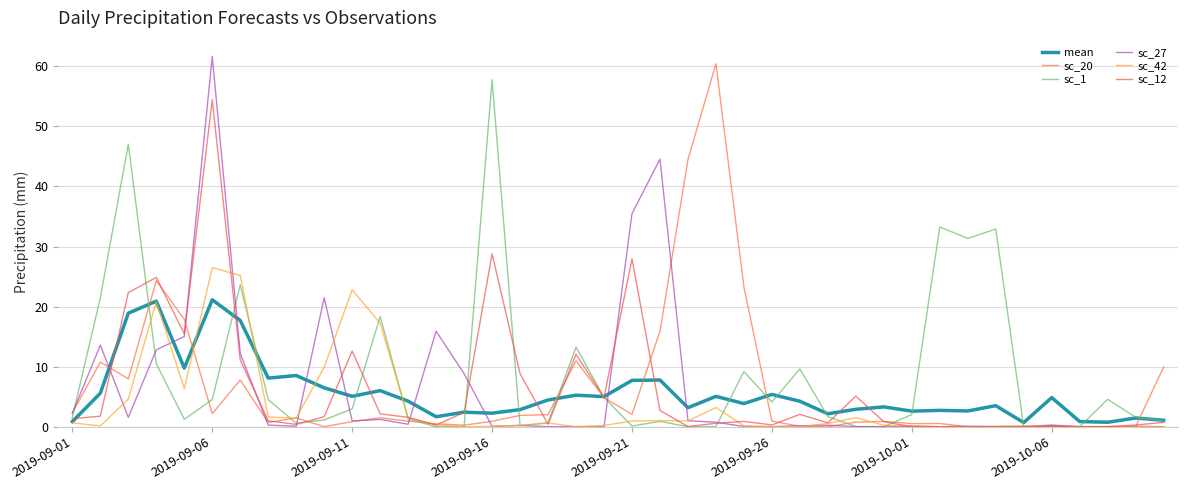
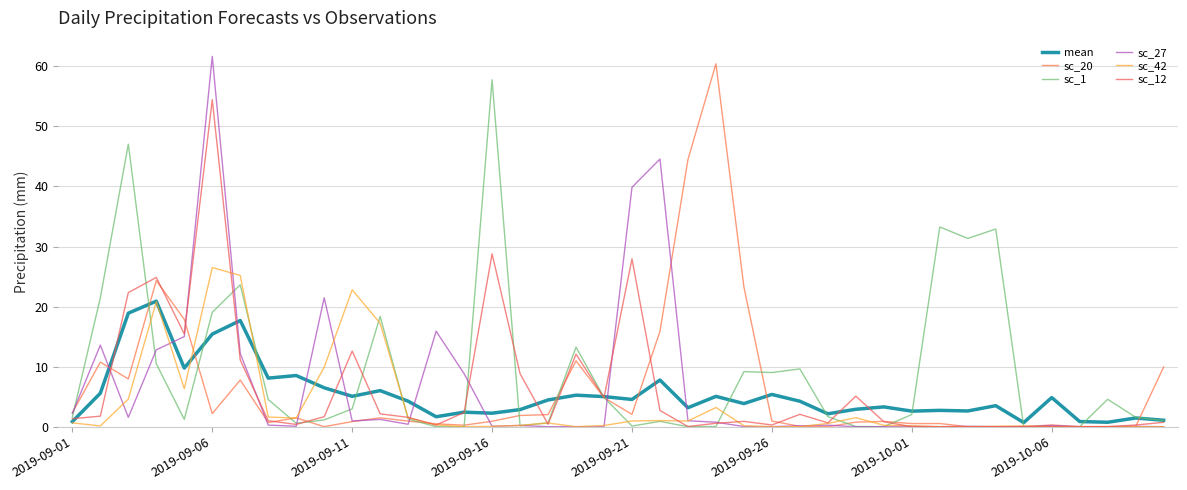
  {
    "mean": {
-     "2019-09-06": 21,
+     "2019-09-06": 15,
      "2019-09-11": 5,
      "2019-09-16": 2,
-     "2019-09-21": 8,
+     "2019-09-21": 5,
      "2019-09-26": 5,
      "2019-10-01": 3,
      "2019-10-06": 5
    },
    "sc_1": {
-     "2019-09-06": 5,
+     "2019-09-06": 19,
      "2019-09-11": 3,
      "2019-09-16": 58,
      "2019-09-21": 0,
-     "2019-09-26": 4,
+     "2019-09-26": 9,
      "2019-10-01": 2
    },
    "sc_27": {
      "2019-09-06": 62,
-     "2019-09-21": 35
+     "2019-09-21": 40
    },
    "sc_42": {
      "2019-09-06": 27,
      "2019-09-11": 23,
      "2019-09-21": 1
    }
  }
